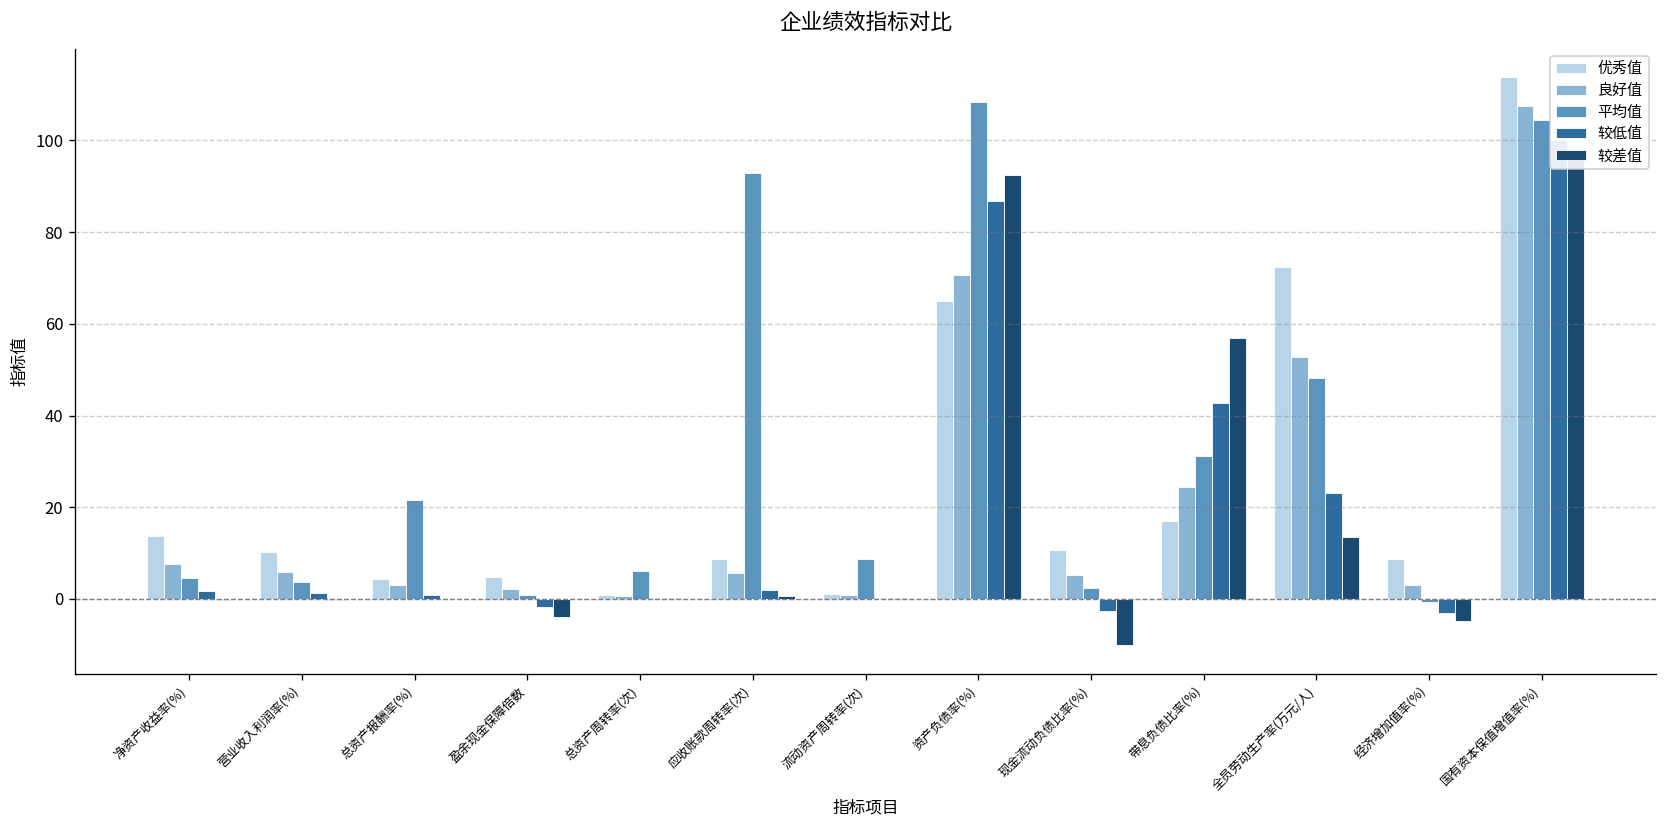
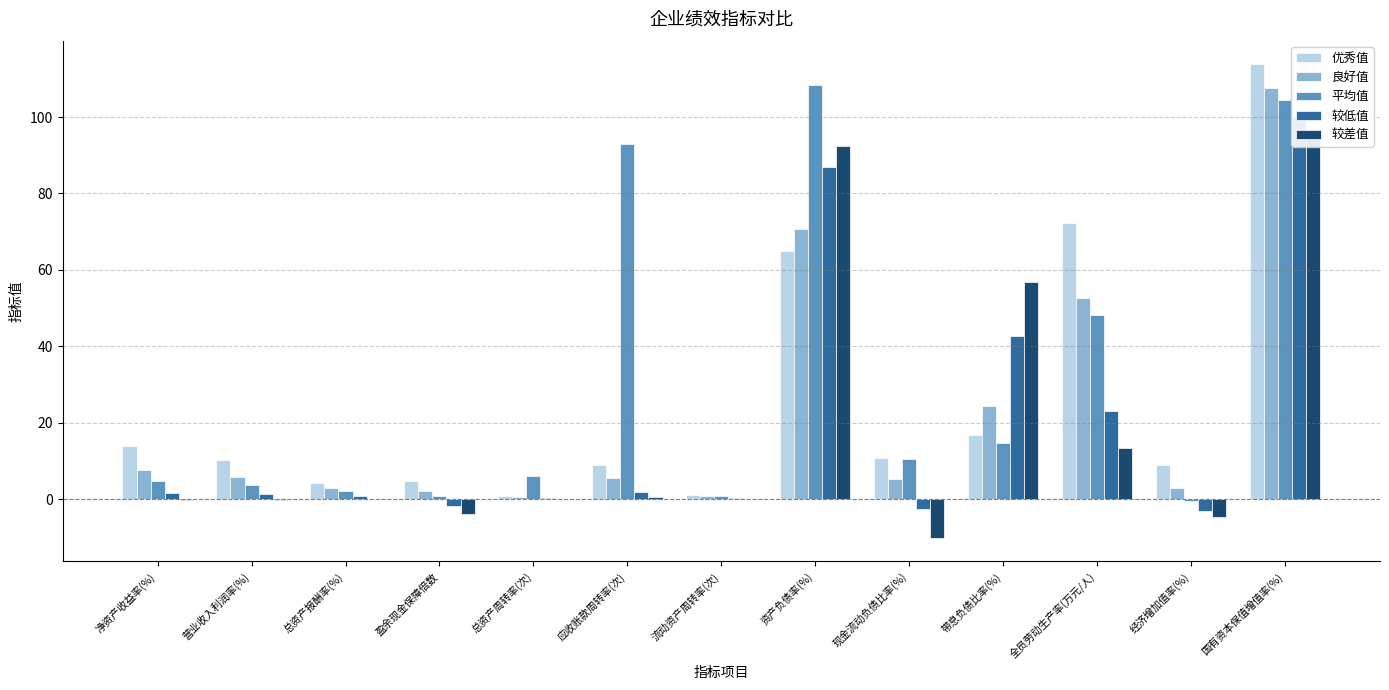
  {
    "平均值": {
      "净资产收益率(%)": 5,
      "营业收入利润率(%)": 4,
-     "总资产报酬率(%)": 22,
+     "总资产报酬率(%)": 2,
      "盈余现金保障倍数": 1,
      "总资产周转率(次)": 6,
      "应收账款周转率(次)": 93,
-     "流动资产周转率(次)": 9,
+     "流动资产周转率(次)": 1,
      "资产负债率(%)": 108,
-     "现金流动负债比率(%)": 2,
-     "带息负债比率(%)": 31,
+     "现金流动负债比率(%)": 10,
+     "带息负债比率(%)": 15,
      "全员劳动生产率(万元/人)": 48,
      "国有资本保值增值率(%)": 104
    }
  }
